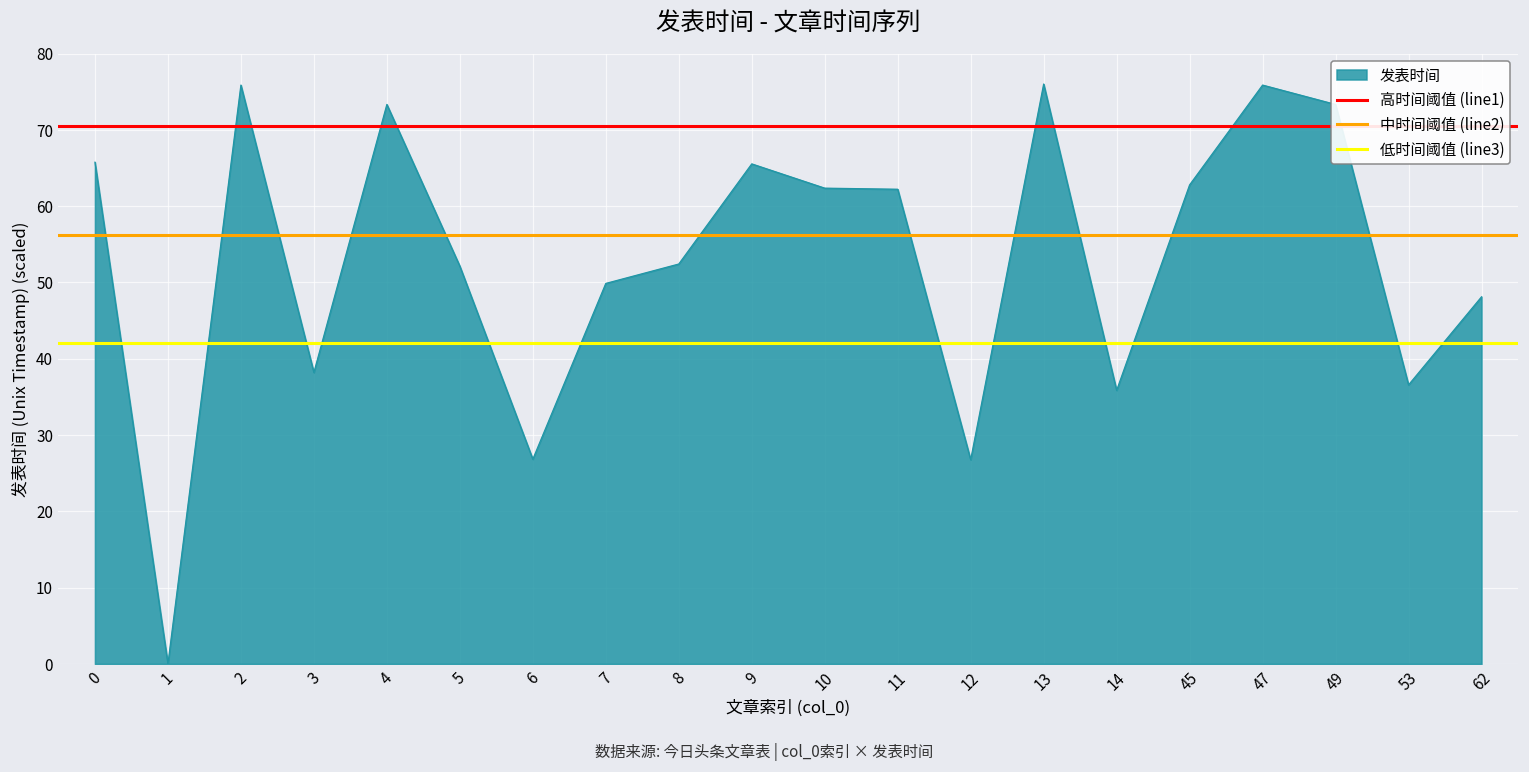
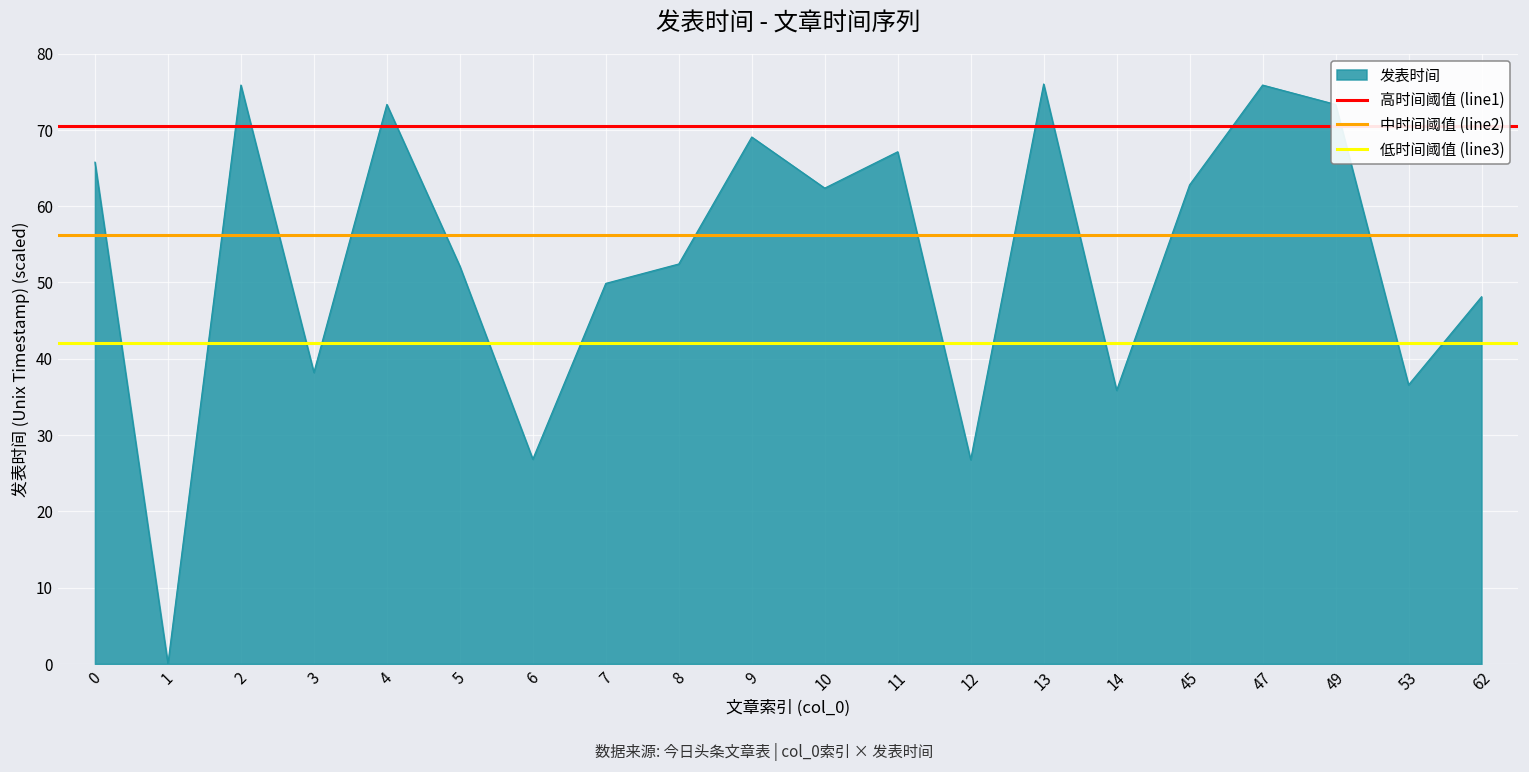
  {
    "0": 66,
    "1": 0,
    "2": 76,
    "3": 38,
    "4": 73,
    "5": 52,
    "6": 27,
    "7": 50,
    "8": 52,
-   "9": 66,
+   "9": 69,
    "10": 62,
-   "11": 62,
+   "11": 67,
    "12": 27,
    "13": 76,
    "14": 36,
    "45": 63,
    "47": 76,
    "53": 37,
    "62": 48
  }
